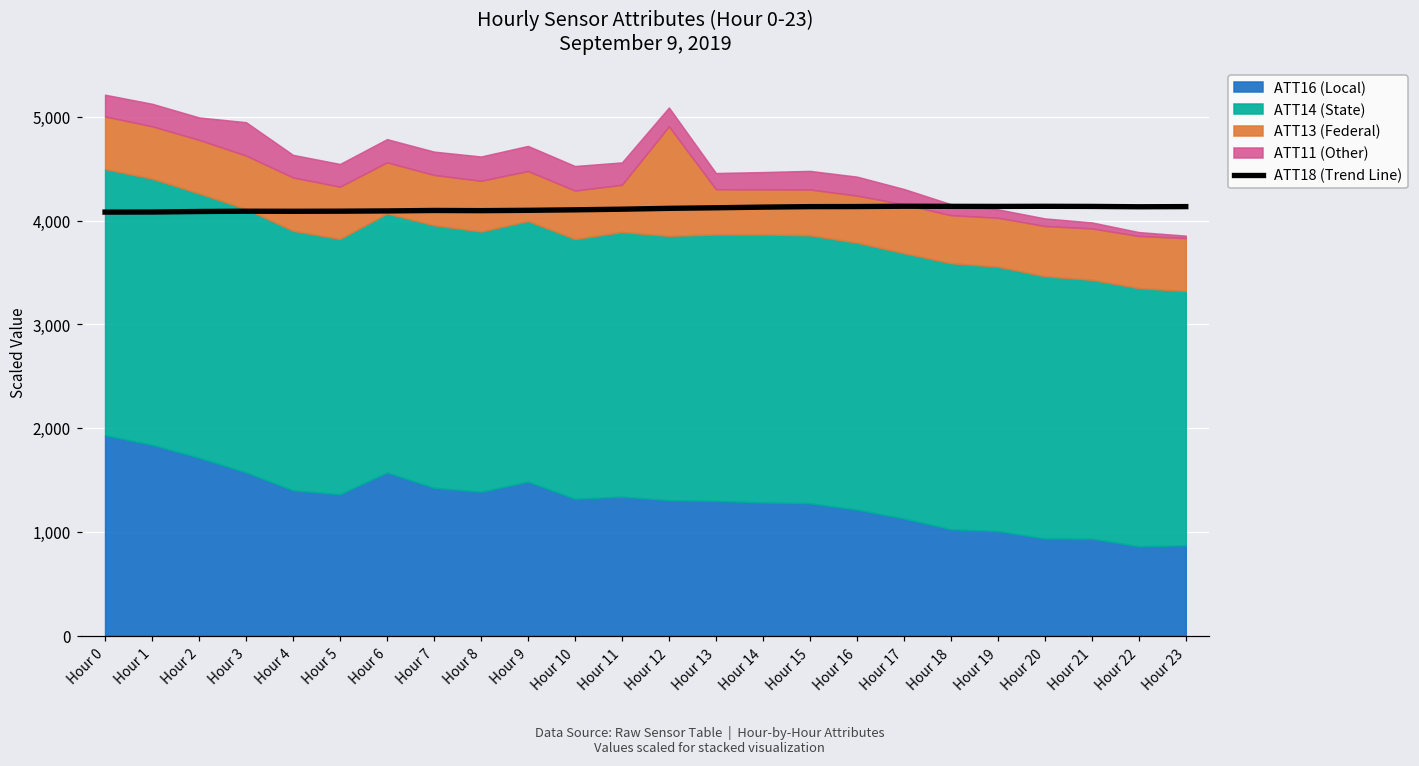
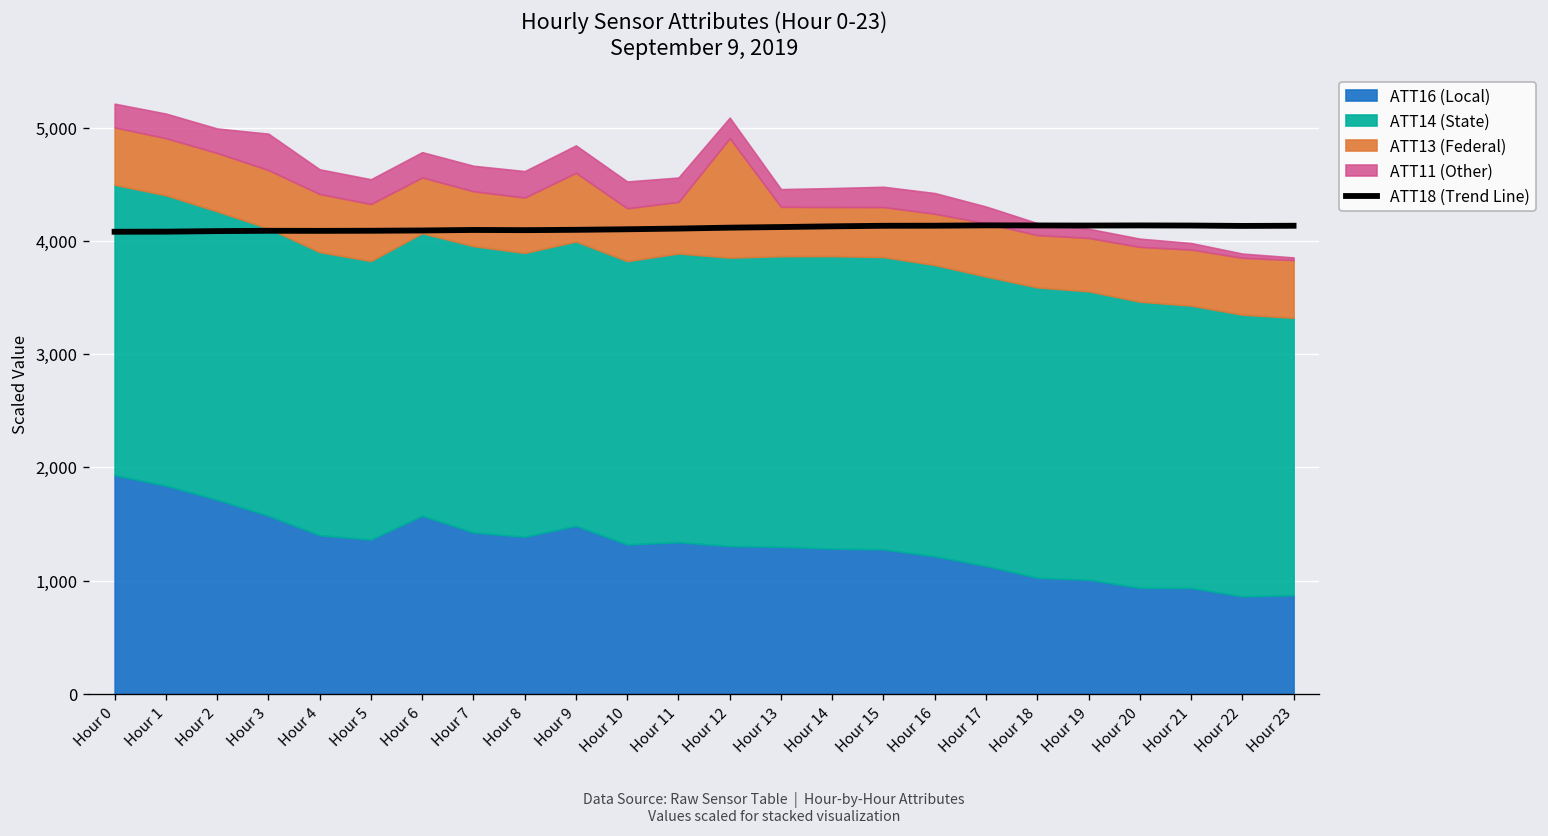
  {
    "ATT18 (Trend Line)": {
      "Hour 0": "4,100",
      "Hour 1": "4,100",
      "Hour 2": "4,100",
      "Hour 4": "4,100",
      "Hour 5": "4,100",
      "Hour 7": "4,100",
      "Hour 8": "4,100",
      "Hour 9": "4,100",
      "Hour 10": "4,100",
      "Hour 11": "4,100",
      "Hour 12": "4,100",
      "Hour 13": "4,100",
      "Hour 14": "4,100",
      "Hour 15": "4,100",
      "Hour 16": "4,100",
      "Hour 19": "4,100",
      "Hour 20": "4,100",
      "Hour 21": "4,100",
      "Hour 22": "4,100",
      "Hour 23": "4,100"
    },
    "ATT16 (Local)": {
      "Hour 0": "1,900",
      "Hour 1": "1,800",
      "Hour 2": "1,700",
      "Hour 3": "1,600",
      "Hour 4": "1,400",
      "Hour 5": "1,400",
      "Hour 6": "1,600",
      "Hour 7": "1,400",
      "Hour 8": "1,400",
      "Hour 9": "1,500",
      "Hour 10": "1,300",
      "Hour 11": "1,300",
      "Hour 12": "1,300",
      "Hour 13": "1,300",
      "Hour 14": "1,300",
      "Hour 15": "1,300",
      "Hour 16": "1,200",
      "Hour 17": "1,100",
      "Hour 18": "1,000",
      "Hour 19": "1,000",
      "Hour 20": "900",
      "Hour 21": "900",
      "Hour 22": "900",
      "Hour 23": "900"
    },
    "ATT14 (State)": {
      "Hour 0": "2,600",
      "Hour 1": "2,600",
      "Hour 2": "2,500",
      "Hour 4": "2,500",
      "Hour 5": "2,500",
      "Hour 7": "2,500",
      "Hour 8": "2,500",
      "Hour 9": "2,500",
      "Hour 10": "2,500",
      "Hour 11": "2,500",
      "Hour 12": "2,500",
      "Hour 13": "2,600",
      "Hour 14": "2,600",
      "Hour 15": "2,600",
      "Hour 16": "2,600",
      "Hour 17": "2,600",
      "Hour 18": "2,600",
      "Hour 19": "2,500",
      "Hour 20": "2,500",
      "Hour 21": "2,500",
      "Hour 22": "2,500",
      "Hour 23": "2,400"
    },
    "ATT13 (Federal)": {
      "Hour 0": "500",
      "Hour 1": "500",
      "Hour 2": "500",
      "Hour 3": "500",
      "Hour 4": "500",
      "Hour 5": "500",
      "Hour 6": "500",
      "Hour 7": "500",
      "Hour 8": "500",
-     "Hour 9": "500",
+     "Hour 9": "600",
      "Hour 10": "500",
      "Hour 11": "500",
      "Hour 12": "1,100",
      "Hour 13": "400",
      "Hour 14": "400",
      "Hour 15": "400",
      "Hour 16": "500",
      "Hour 18": "500",
      "Hour 19": "500",
      "Hour 20": "500",
      "Hour 21": "500",
      "Hour 22": "500"
    },
    "ATT11 (Other)": {
      "Hour 0": "200",
      "Hour 1": "200",
      "Hour 2": "200",
      "Hour 3": "300",
      "Hour 4": "200",
      "Hour 5": "200",
      "Hour 6": "200",
      "Hour 7": "200",
      "Hour 8": "200",
      "Hour 9": "200",
      "Hour 10": "200",
      "Hour 11": "200",
      "Hour 12": "200",
      "Hour 13": "200",
      "Hour 14": "200",
      "Hour 15": "200",
      "Hour 16": "200",
      "Hour 17": "100",
      "Hour 19": "100",
      "Hour 20": "100",
      "Hour 21": "100",
      "Hour 22": "0"
    }
  }
